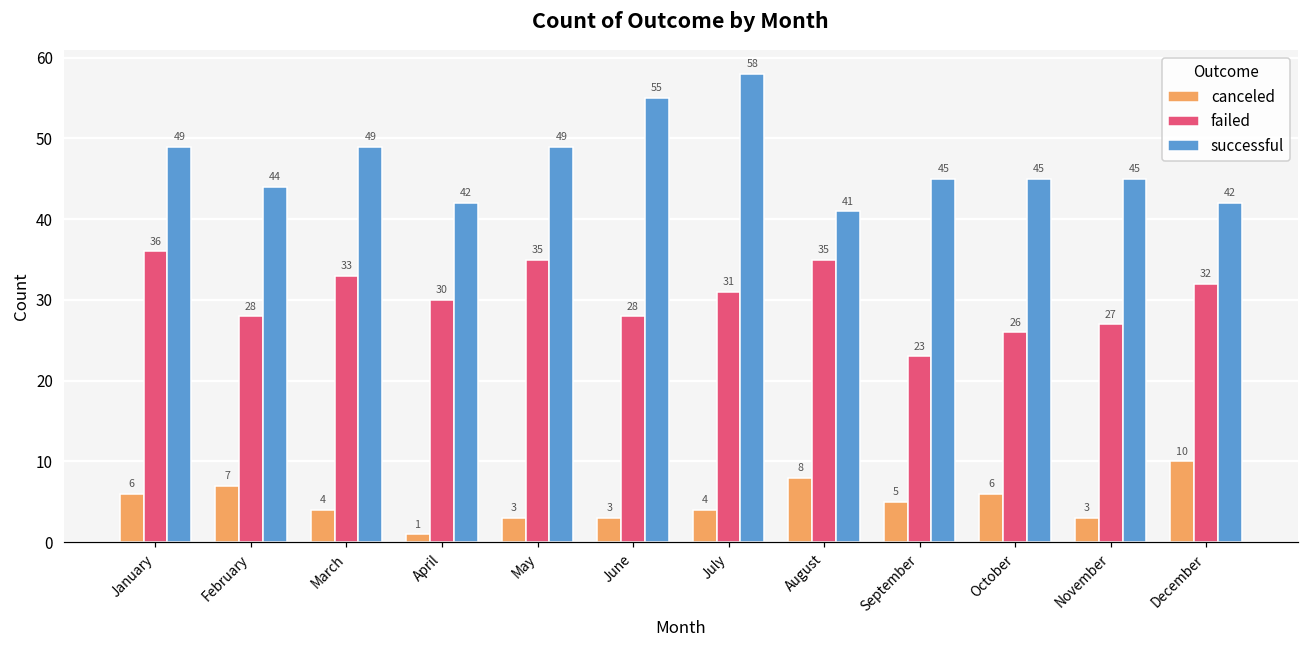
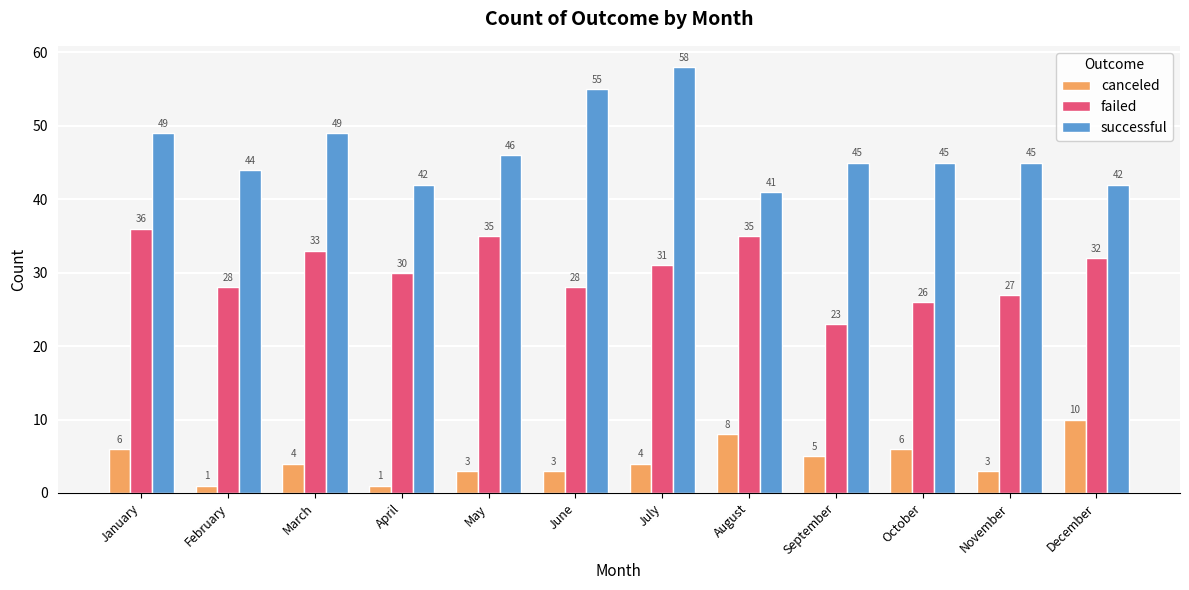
  {
    "canceled": {
      "January": 6,
-     "February": 7,
+     "February": 1,
      "March": 4,
      "April": 1,
      "May": 3,
      "June": 3,
      "July": 4,
      "August": 8,
      "September": 5,
      "October": 6,
      "November": 3,
      "December": 10
    },
    "failed": {
      "January": 36,
      "February": 28,
      "March": 33,
      "April": 30,
      "May": 35,
      "June": 28,
      "July": 31,
      "August": 35,
      "September": 23,
      "October": 26,
      "November": 27,
      "December": 32
    },
    "successful": {
      "January": 49,
      "February": 44,
      "March": 49,
      "April": 42,
-     "May": 49,
+     "May": 46,
      "June": 55,
      "July": 58,
      "August": 41,
      "September": 45,
      "October": 45,
      "November": 45,
      "December": 42
    }
  }
